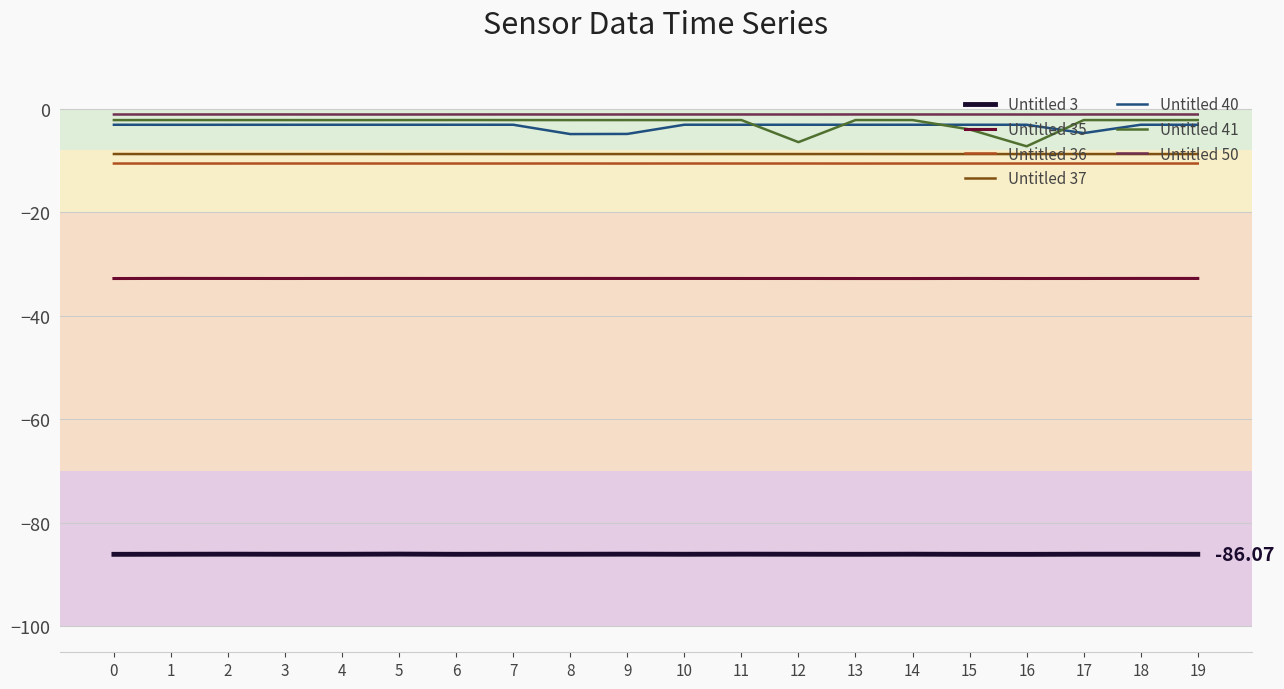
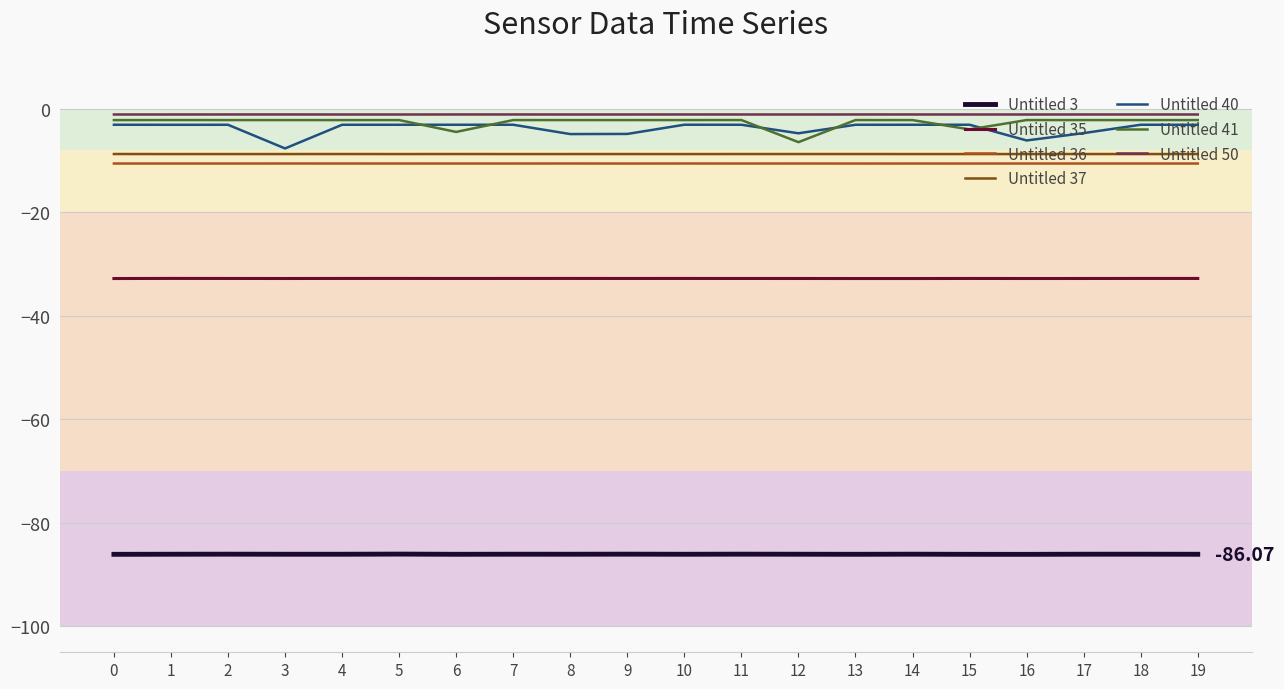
  {
    "Untitled 3": {
      "19": -86.07
    },
    "Untitled 40": {
      "0": -3,
      "1": -3,
      "2": -3,
-     "3": -3,
+     "3": -8,
      "4": -3,
      "5": -3,
      "6": -3,
      "7": -3,
      "8": -5,
      "9": -5,
      "10": -3,
      "11": -3,
-     "12": -3,
+     "12": -5,
      "13": -3,
      "14": -3,
      "15": -3,
-     "16": -3,
+     "16": -6,
      "17": -5,
      "18": -3,
      "19": -3
    },
    "Untitled 41": {
      "0": -2,
      "1": -2,
      "2": -2,
      "3": -2,
      "4": -2,
      "5": -2,
-     "6": -2,
+     "6": -5,
      "7": -2,
      "8": -2,
      "9": -2,
      "10": -2,
      "11": -2,
      "12": -6,
      "13": -2,
      "14": -2,
      "15": -4,
-     "16": -7,
+     "16": -2,
      "17": -2,
      "18": -2,
      "19": -2
    }
  }
